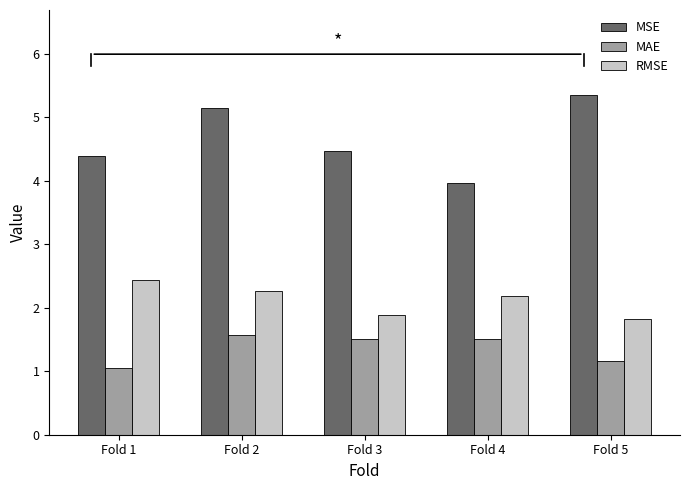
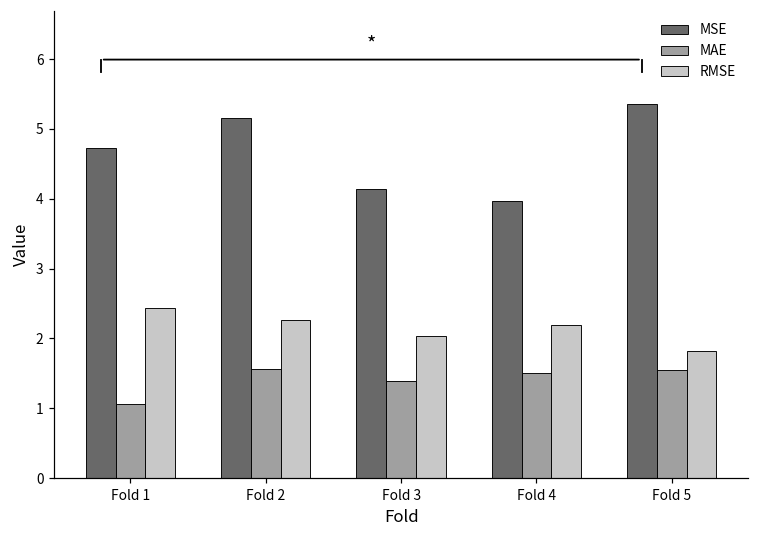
  {
    "MSE": {
-     "Fold 1": 4.4,
+     "Fold 1": 4.7,
      "Fold 2": 5.2,
-     "Fold 3": 4.5,
+     "Fold 3": 4.1,
      "Fold 4": 4.0,
      "Fold 5": 5.4
    },
    "MAE": {
      "Fold 1": 1.1,
      "Fold 2": 1.6,
-     "Fold 3": 1.5,
+     "Fold 3": 1.4,
      "Fold 4": 1.5,
-     "Fold 5": 1.2
+     "Fold 5": 1.6
    },
    "RMSE": {
      "Fold 1": 2.4,
      "Fold 2": 2.3,
-     "Fold 3": 1.9,
+     "Fold 3": 2.0,
      "Fold 4": 2.2,
      "Fold 5": 1.8
    }
  }
